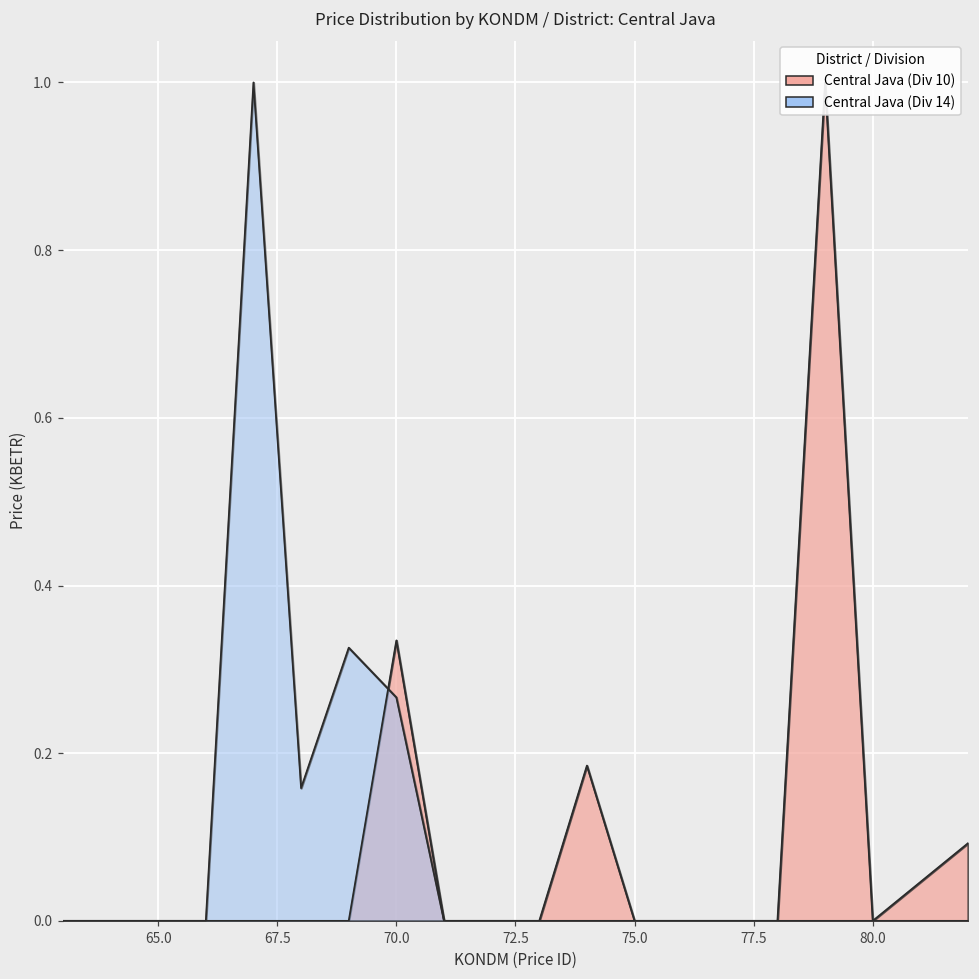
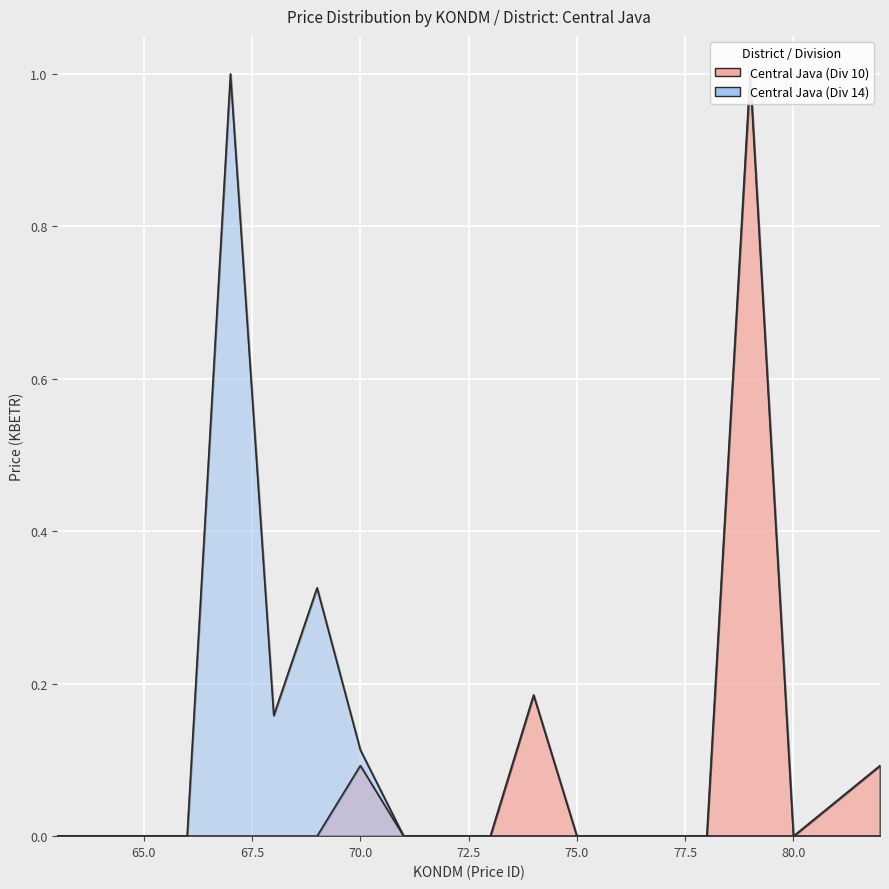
  {
    "Central Java (Div 10)": {
-     "70.0": 0.33
+     "70.0": 0.09
    },
    "Central Java (Div 14)": {
-     "70.0": 0.27
+     "70.0": 0.11
    }
  }
